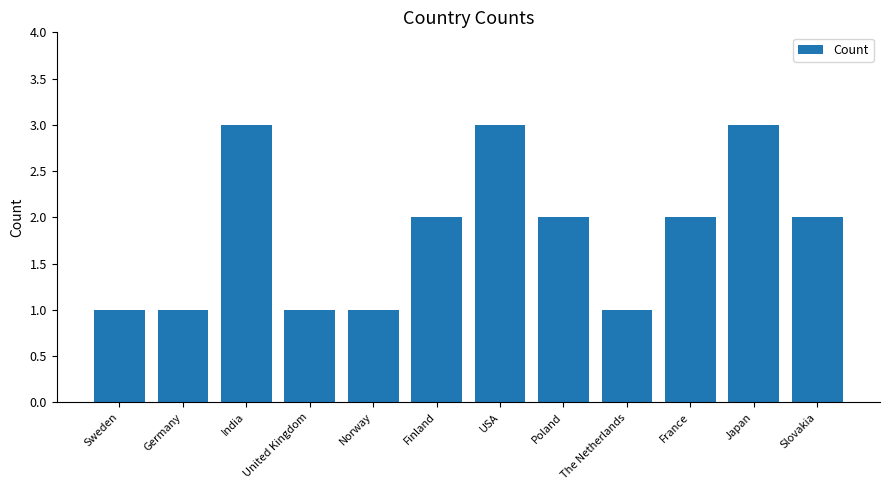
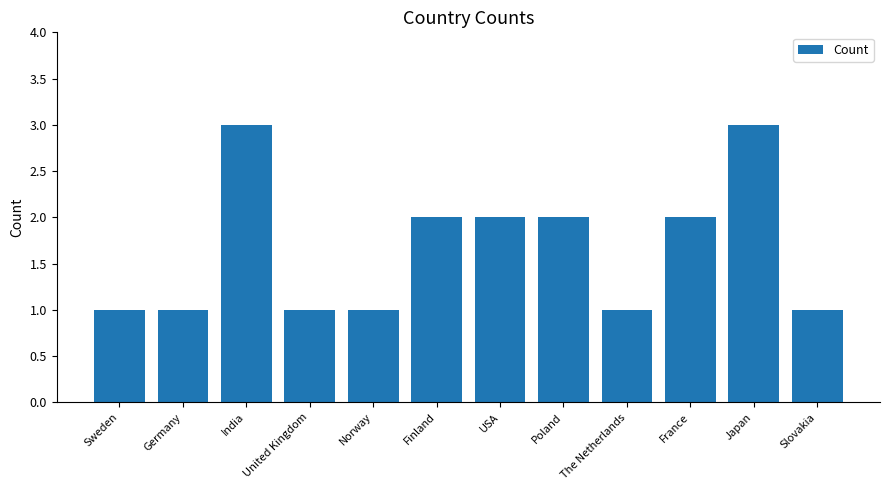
  {
    "Sweden": 1,
    "Germany": 1,
    "India": 3,
    "United Kingdom": 1,
    "Norway": 1,
    "Finland": 2,
-   "USA": 3,
+   "USA": 2,
    "Poland": 2,
    "The Netherlands": 1,
    "France": 2,
    "Japan": 3,
-   "Slovakia": 2
+   "Slovakia": 1
  }
